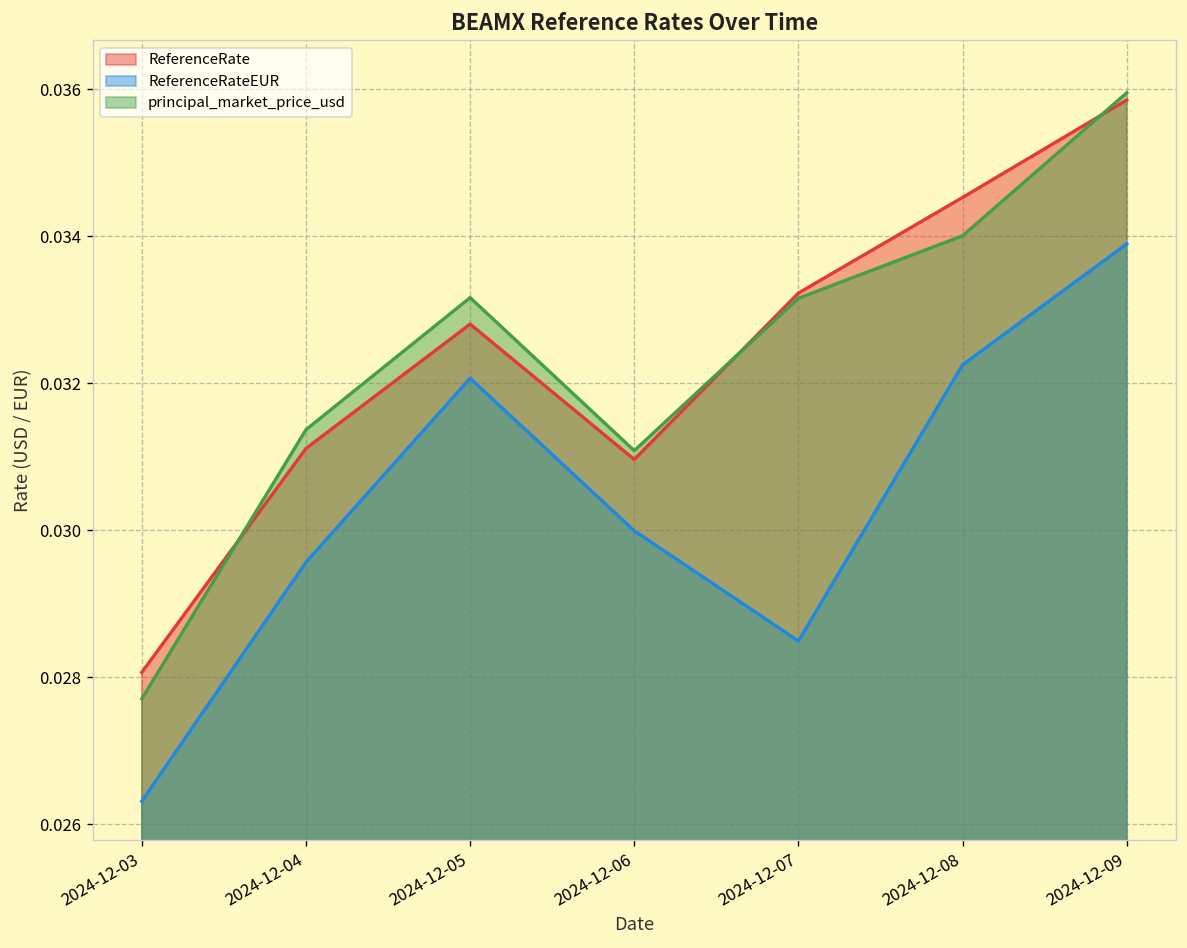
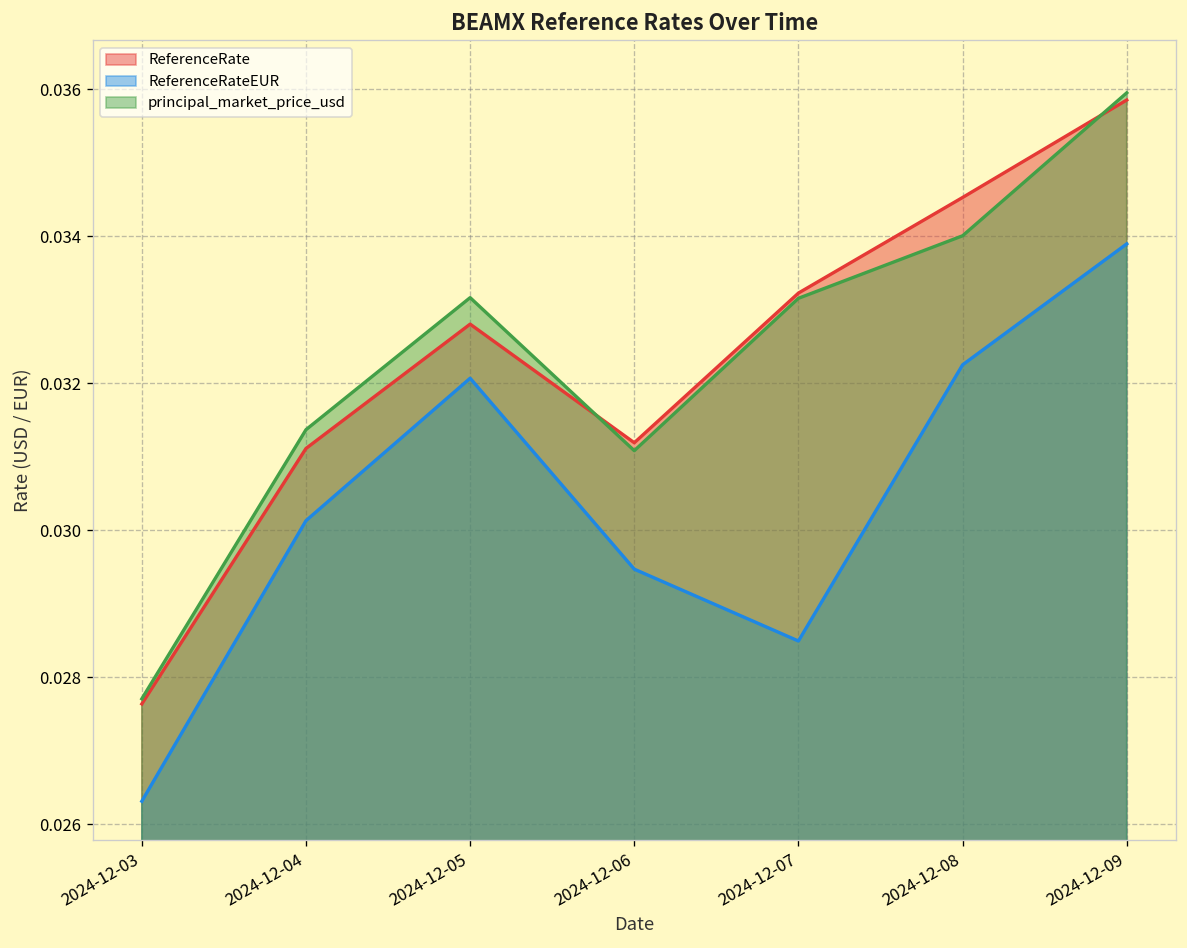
  {
    "ReferenceRate": {
-     "2024-12-03": 0.0281,
+     "2024-12-03": 0.0276,
      "2024-12-04": 0.0311,
      "2024-12-05": 0.0328,
-     "2024-12-06": 0.0310,
+     "2024-12-06": 0.0312,
      "2024-12-07": 0.0332,
      "2024-12-08": 0.0345,
      "2024-12-09": 0.0359
    },
    "ReferenceRateEUR": {
      "2024-12-03": 0.0263,
-     "2024-12-04": 0.0296,
+     "2024-12-04": 0.0301,
      "2024-12-05": 0.0321,
-     "2024-12-06": 0.0300,
+     "2024-12-06": 0.0295,
      "2024-12-07": 0.0285,
      "2024-12-08": 0.0323,
      "2024-12-09": 0.0339
    },
    "principal_market_price_usd": {
      "2024-12-03": 0.0277,
      "2024-12-04": 0.0314,
      "2024-12-05": 0.0332,
      "2024-12-06": 0.0311,
      "2024-12-07": 0.0332,
      "2024-12-08": 0.0340,
      "2024-12-09": 0.0360
    }
  }
